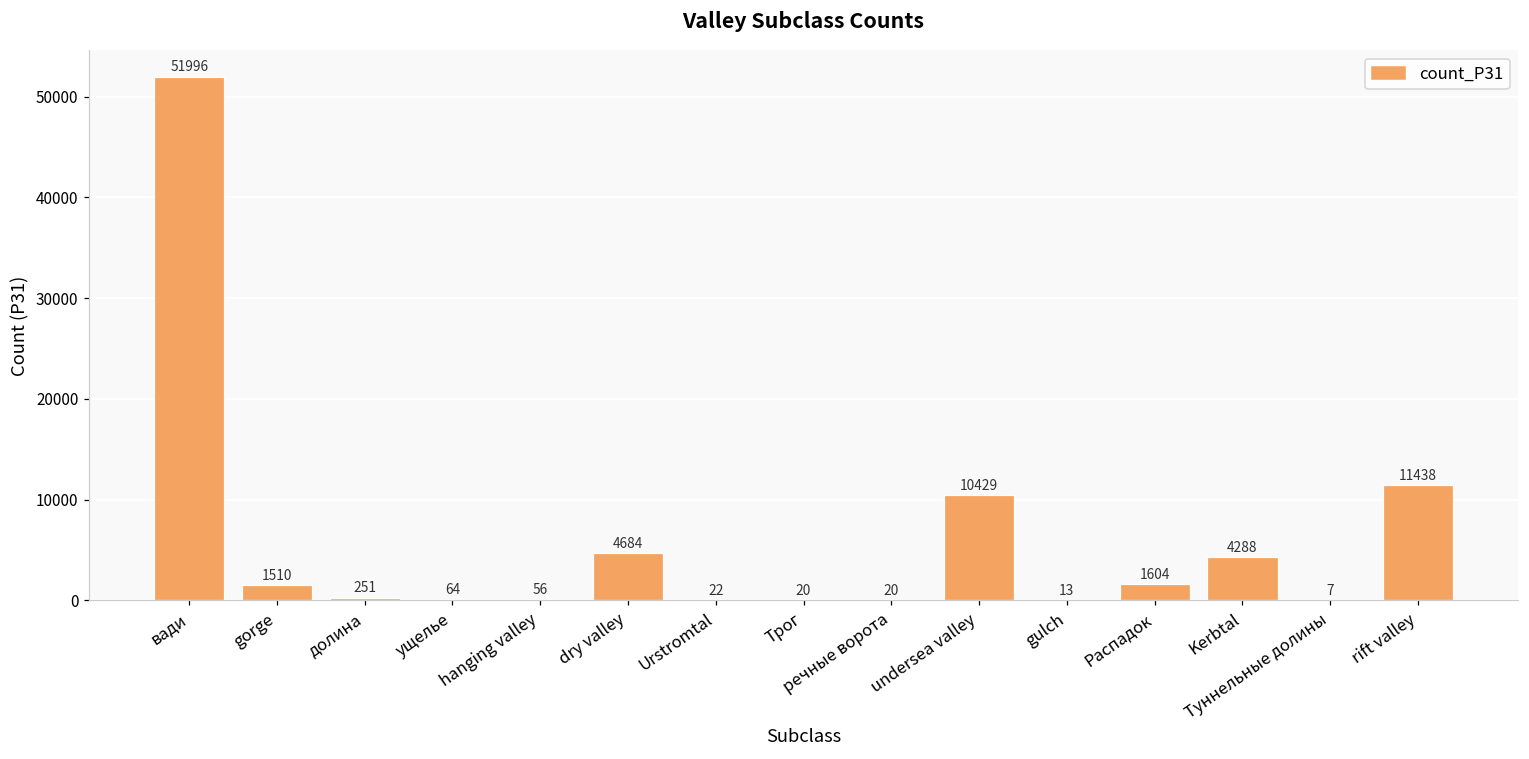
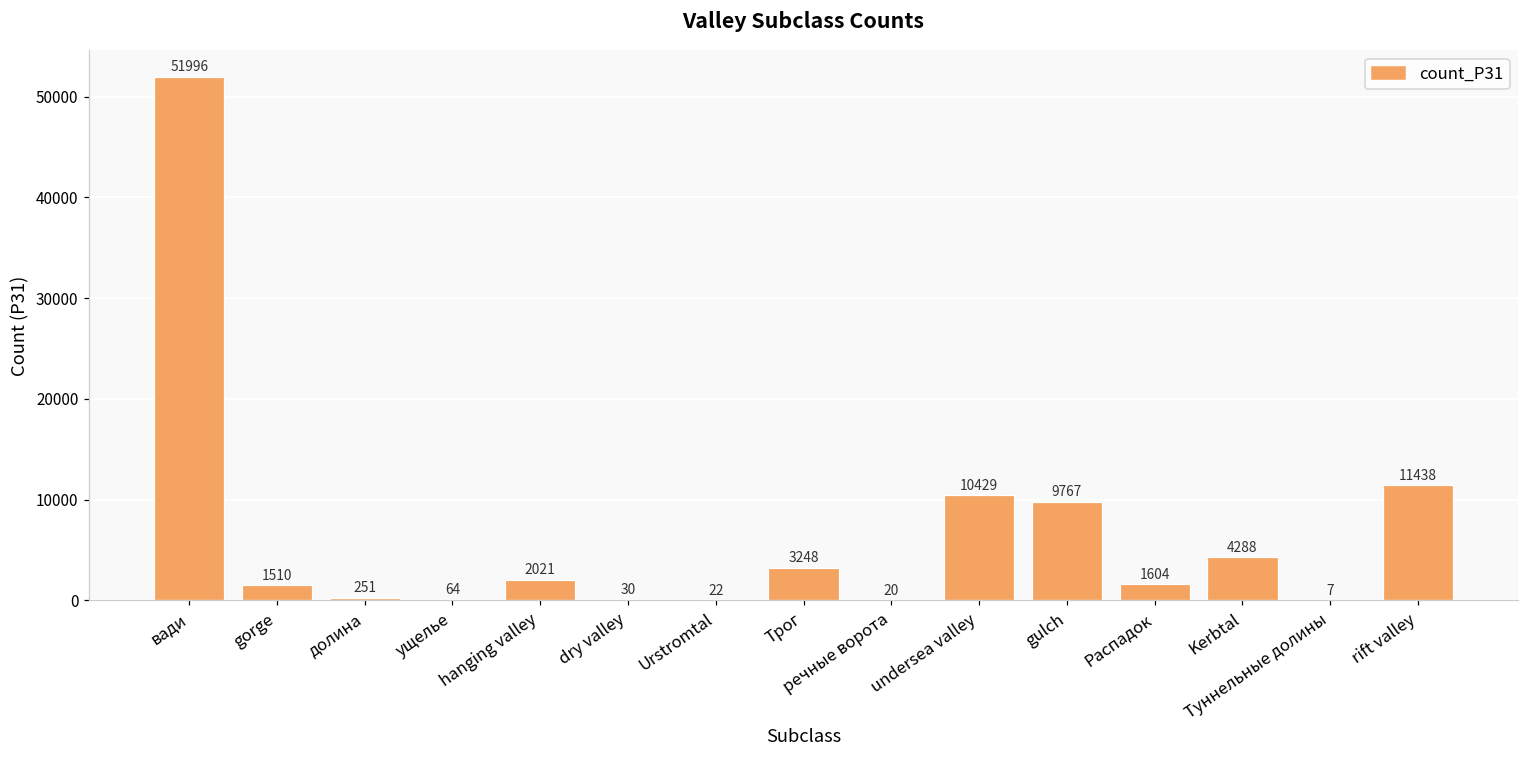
  {
    "вади": 51996,
    "gorge": 1510,
    "долина": 251,
    "ущелье": 64,
-   "hanging valley": 56,
-   "dry valley": 4684,
+   "hanging valley": 2021,
+   "dry valley": 30,
    "Urstromtal": 22,
-   "Трог": 20,
+   "Трог": 3248,
    "речные ворота": 20,
    "undersea valley": 10429,
-   "gulch": 13,
+   "gulch": 9767,
    "Распадок": 1604,
    "Kerbtal": 4288,
    "Туннельные долины": 7,
    "rift valley": 11438
  }
